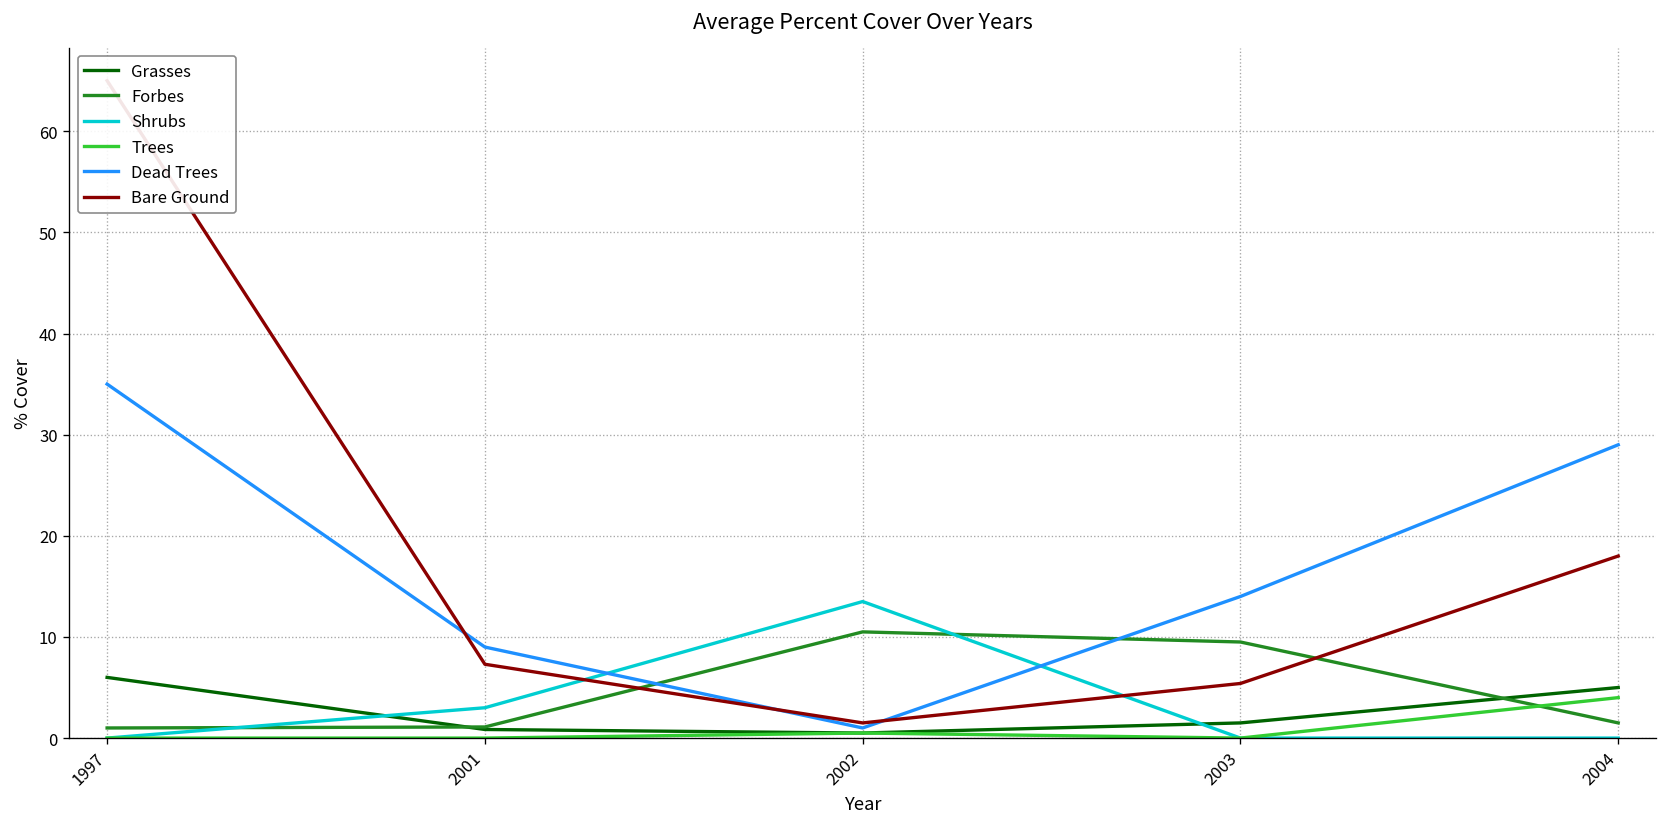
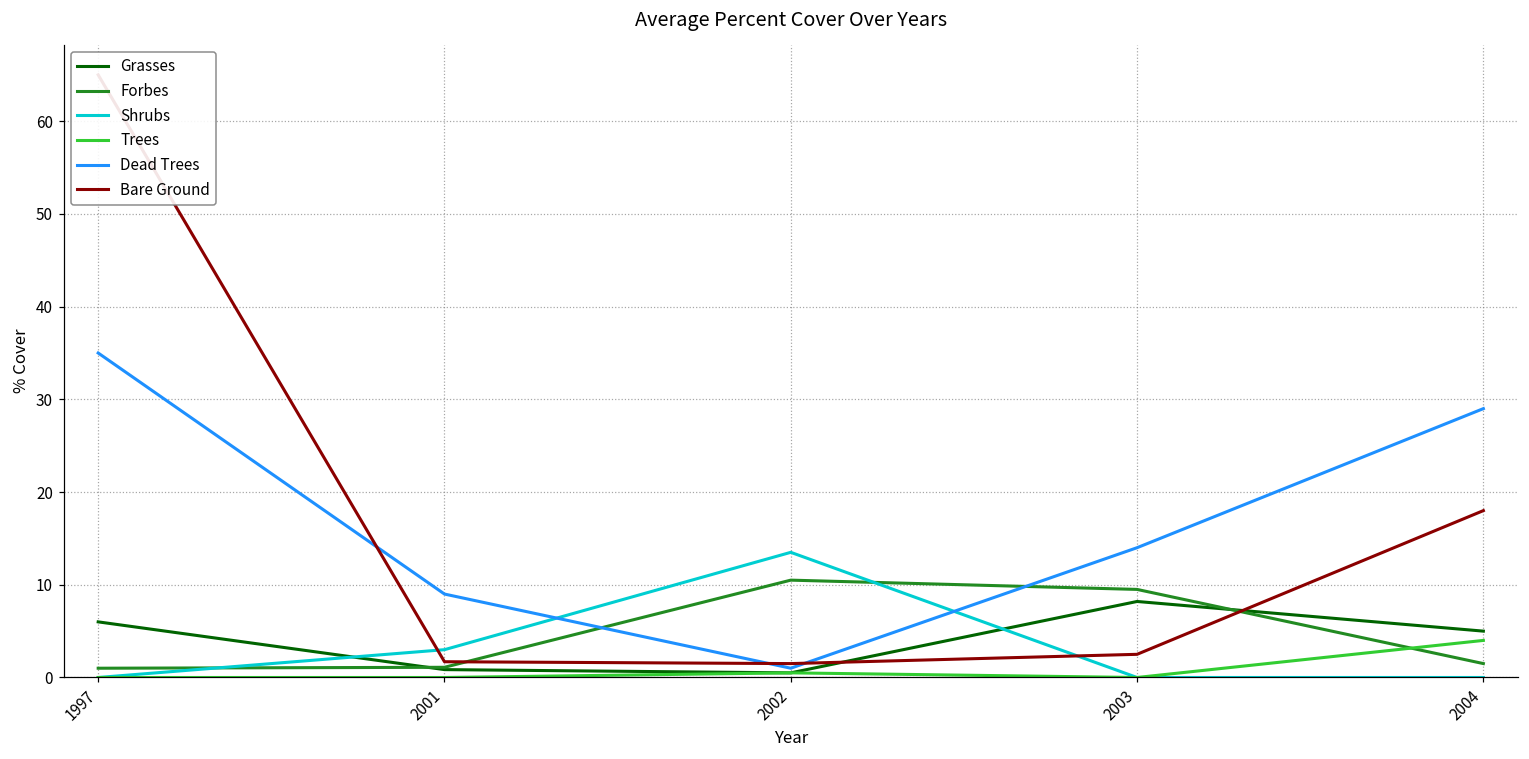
  {
    "Grasses": {
      "1997": 6,
-     "2003": 2,
+     "2003": 8,
      "2004": 5
    },
    "Forbes": {
      "1997": 1,
      "2002": 11,
      "2003": 10,
      "2004": 2
    },
    "Shrubs": {
      "2001": 3,
      "2002": 14,
      "2004": 0
    },
    "Trees": {
      "2001": 0,
      "2004": 4
    },
    "Dead Trees": {
      "1997": 35,
      "2001": 9,
      "2002": 1,
      "2003": 14,
      "2004": 29
    },
    "Bare Ground": {
-     "2001": 7,
+     "2001": 2,
      "2002": 2,
-     "2003": 5,
+     "2003": 3,
      "2004": 18
    }
  }
